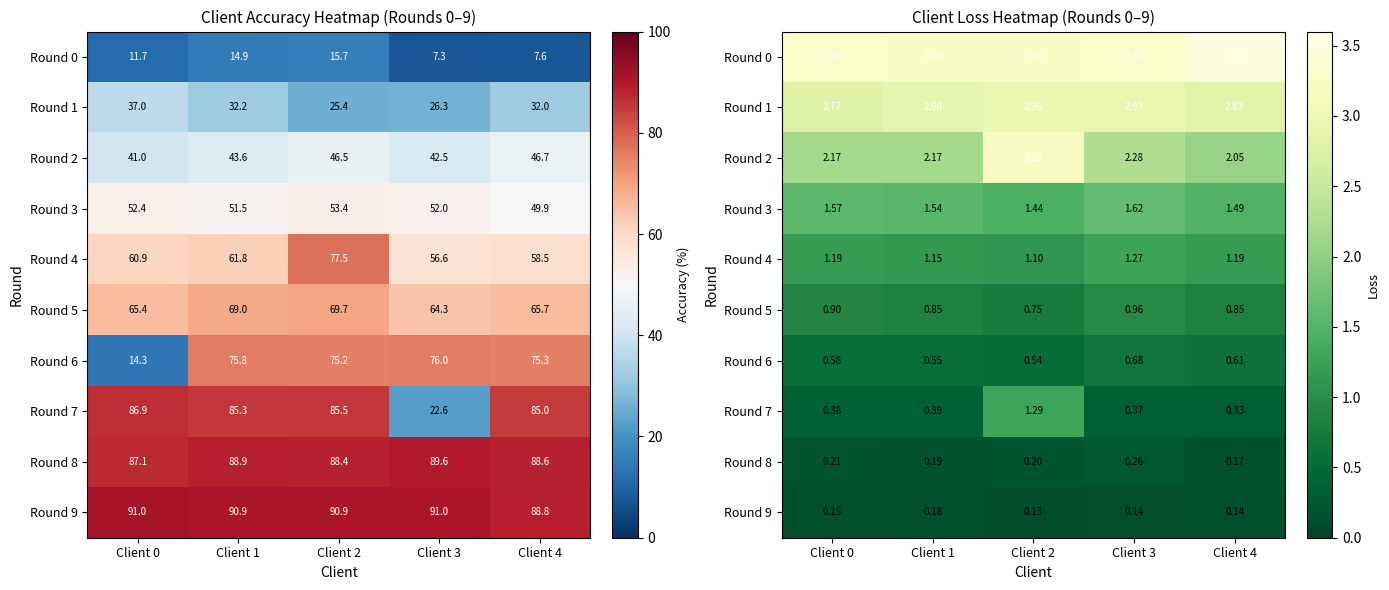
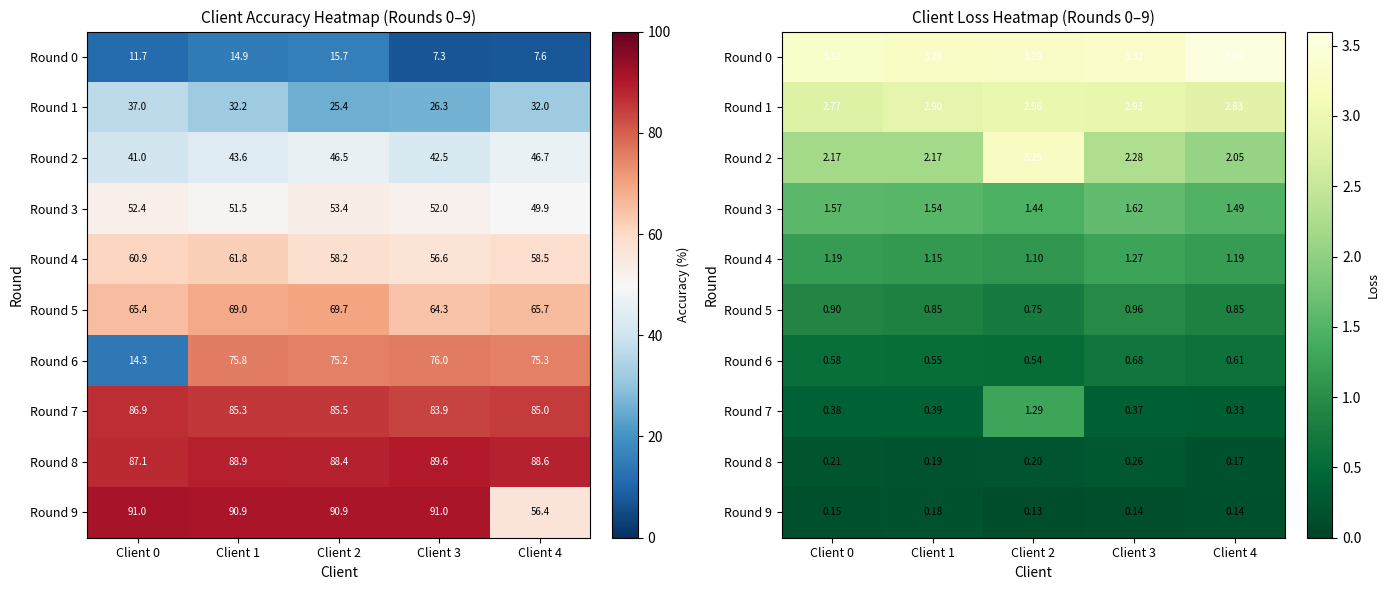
  {
    "Client Accuracy Heatmap (Rounds 0–9)": {
      "Round 0": {
        "Client 0": 11.7,
        "Client 1": 14.9,
        "Client 2": 15.7,
        "Client 3": 7.3,
        "Client 4": 7.6
      },
      "Round 1": {
        "Client 0": 37.0,
        "Client 1": 32.2,
        "Client 2": 25.4,
        "Client 3": 26.3,
        "Client 4": 32.0
      },
      "Round 2": {
        "Client 0": 41.0,
        "Client 1": 43.6,
        "Client 2": 46.5,
        "Client 3": 42.5,
        "Client 4": 46.7
      },
      "Round 3": {
        "Client 0": 52.4,
        "Client 1": 51.5,
        "Client 2": 53.4,
        "Client 3": 52.0,
        "Client 4": 49.9
      },
      "Round 4": {
        "Client 0": 60.9,
        "Client 1": 61.8,
-       "Client 2": 77.5,
+       "Client 2": 58.2,
        "Client 3": 56.6,
        "Client 4": 58.5
      },
      "Round 5": {
        "Client 0": 65.4,
        "Client 1": 69.0,
        "Client 2": 69.7,
        "Client 3": 64.3,
        "Client 4": 65.7
      },
      "Round 6": {
        "Client 0": 14.3,
        "Client 1": 75.8,
        "Client 2": 75.2,
        "Client 3": 76.0,
        "Client 4": 75.3
      },
      "Round 7": {
        "Client 0": 86.9,
        "Client 1": 85.3,
        "Client 2": 85.5,
-       "Client 3": 22.6,
+       "Client 3": 83.9,
        "Client 4": 85.0
      },
      "Round 8": {
        "Client 0": 87.1,
        "Client 1": 88.9,
        "Client 2": 88.4,
        "Client 3": 89.6,
        "Client 4": 88.6
      },
      "Round 9": {
        "Client 0": 91.0,
        "Client 1": 90.9,
        "Client 2": 90.9,
        "Client 3": 91.0,
-       "Client 4": 88.8
+       "Client 4": 56.4
      }
    },
    "Client Loss Heatmap (Rounds 0–9)": {
      "Round 0": {
        "Client 0": 3.32,
        "Client 1": 3.26,
        "Client 2": 3.28,
        "Client 3": 3.32
      },
      "Round 1": {
        "Client 0": 2.77,
        "Client 1": 2.90,
        "Client 2": 2.96,
        "Client 3": 2.93,
        "Client 4": 2.83
      },
      "Round 2": {
        "Client 0": 2.17,
        "Client 1": 2.17,
        "Client 2": 3.25,
        "Client 3": 2.28,
        "Client 4": 2.05
      },
      "Round 3": {
        "Client 0": 1.57,
        "Client 1": 1.54,
        "Client 2": 1.44,
        "Client 3": 1.62,
        "Client 4": 1.49
      },
      "Round 4": {
        "Client 0": 1.19,
        "Client 1": 1.15,
        "Client 2": 1.10,
        "Client 3": 1.27,
        "Client 4": 1.19
      },
      "Round 5": {
        "Client 0": 0.90,
        "Client 1": 0.85,
        "Client 2": 0.75,
        "Client 3": 0.96,
        "Client 4": 0.85
      },
      "Round 6": {
        "Client 0": 0.58,
        "Client 1": 0.55,
        "Client 2": 0.54,
        "Client 3": 0.68,
        "Client 4": 0.61
      },
      "Round 7": {
        "Client 0": 0.38,
        "Client 1": 0.39,
        "Client 2": 1.29,
        "Client 3": 0.37,
        "Client 4": 0.33
      },
      "Round 8": {
        "Client 0": 0.21,
        "Client 1": 0.19,
        "Client 2": 0.20,
        "Client 3": 0.26,
        "Client 4": 0.17
      },
      "Round 9": {
        "Client 0": 0.15,
        "Client 1": 0.18,
        "Client 2": 0.13,
        "Client 3": 0.14,
        "Client 4": 0.14
      }
    }
  }
